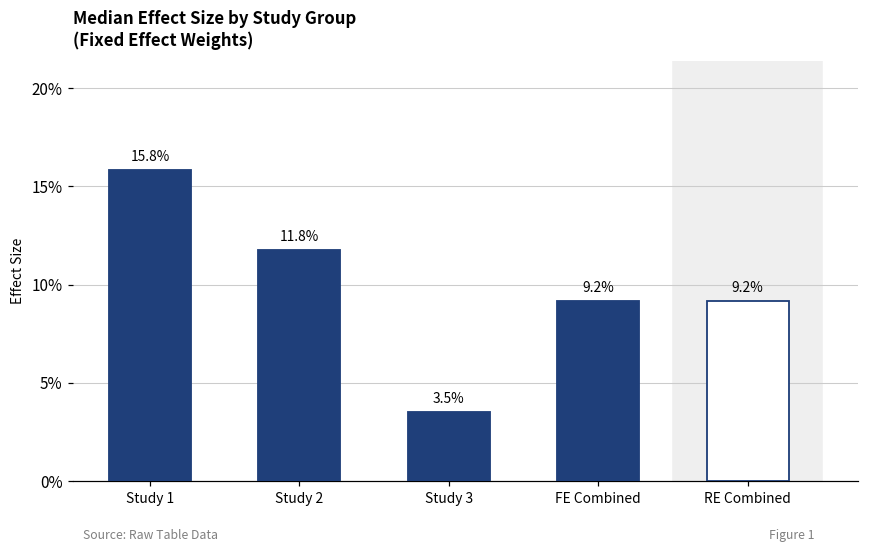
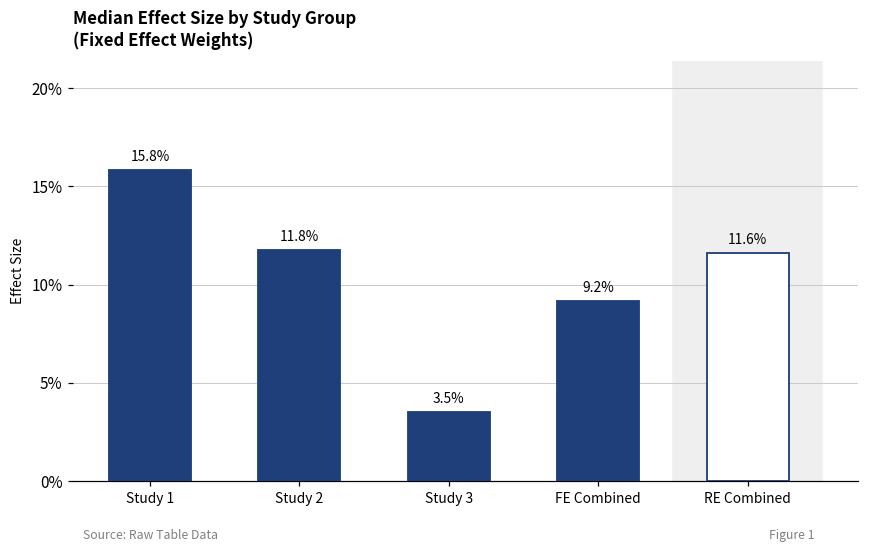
  {
    "Study 1": "15.8%",
    "Study 2": "11.8%",
    "Study 3": "3.5%",
    "FE Combined": "9.2%",
-   "RE Combined": "9.2%"
+   "RE Combined": "11.6%"
  }
